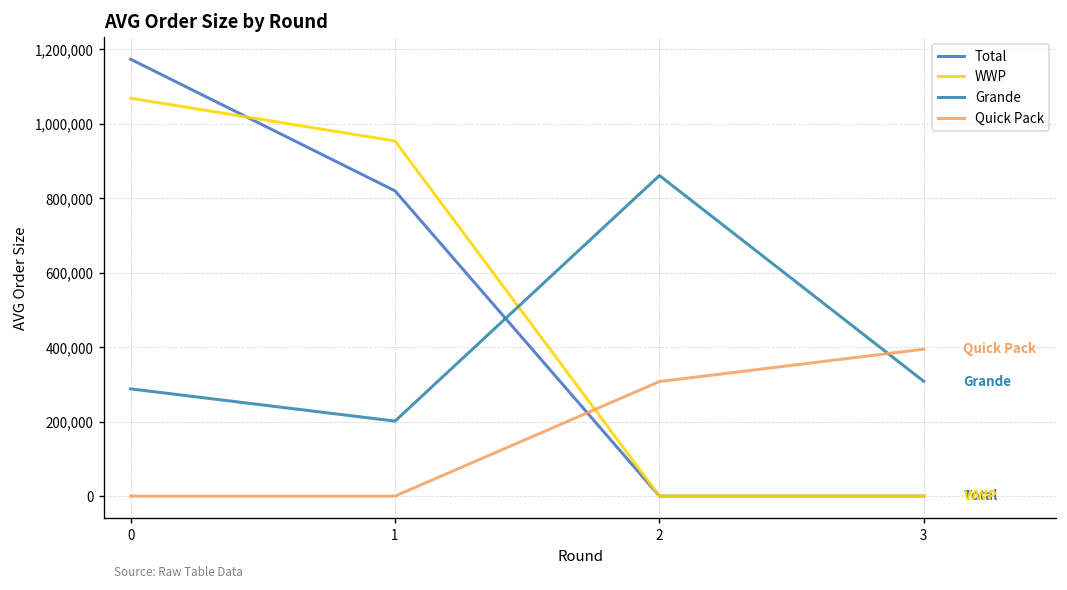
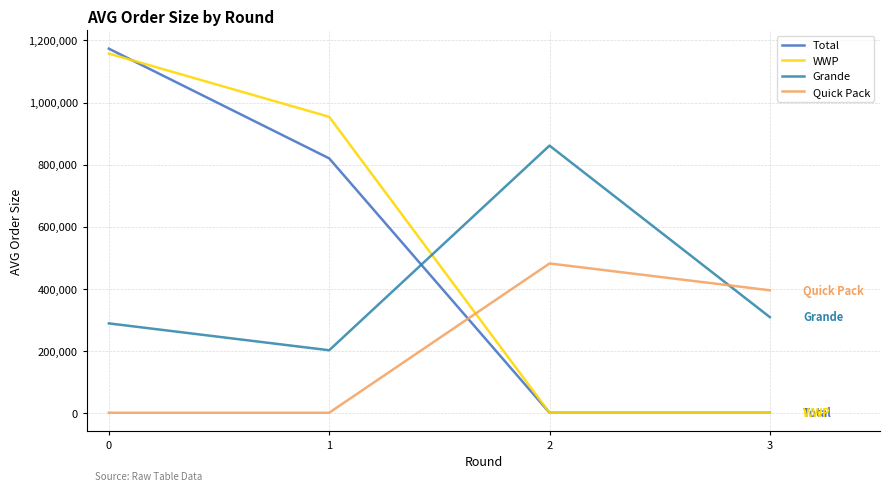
  {
    "WWP": {
-     "0": "1,070,000",
+     "0": "1,160,000",
      "1": "950,000"
    },
    "Quick Pack": {
      "0": "0",
      "1": "0",
-     "2": "310,000",
+     "2": "480,000",
      "3": "390,000"
    }
  }
